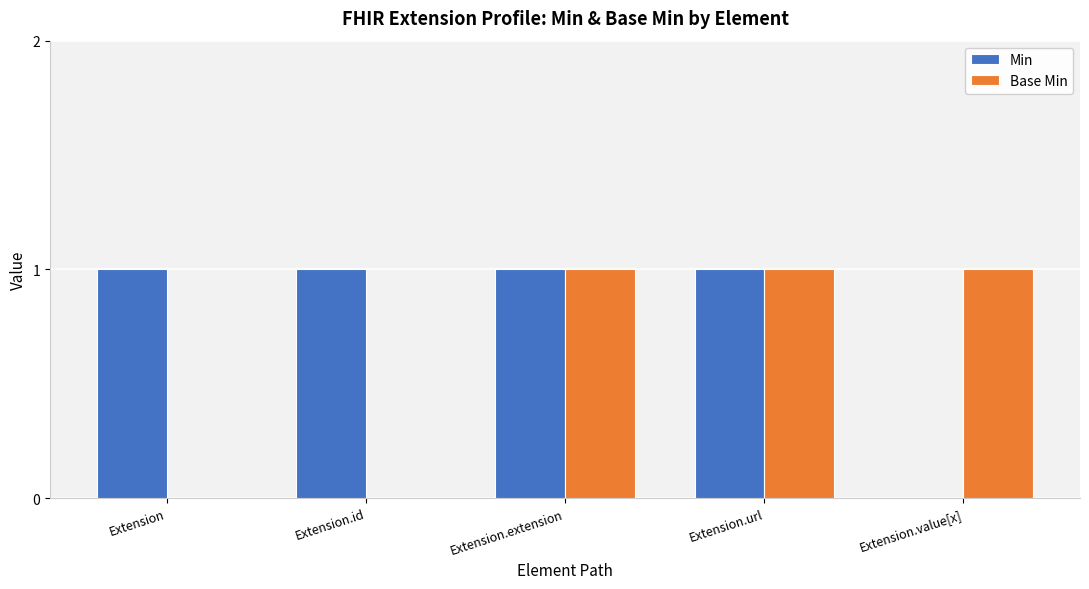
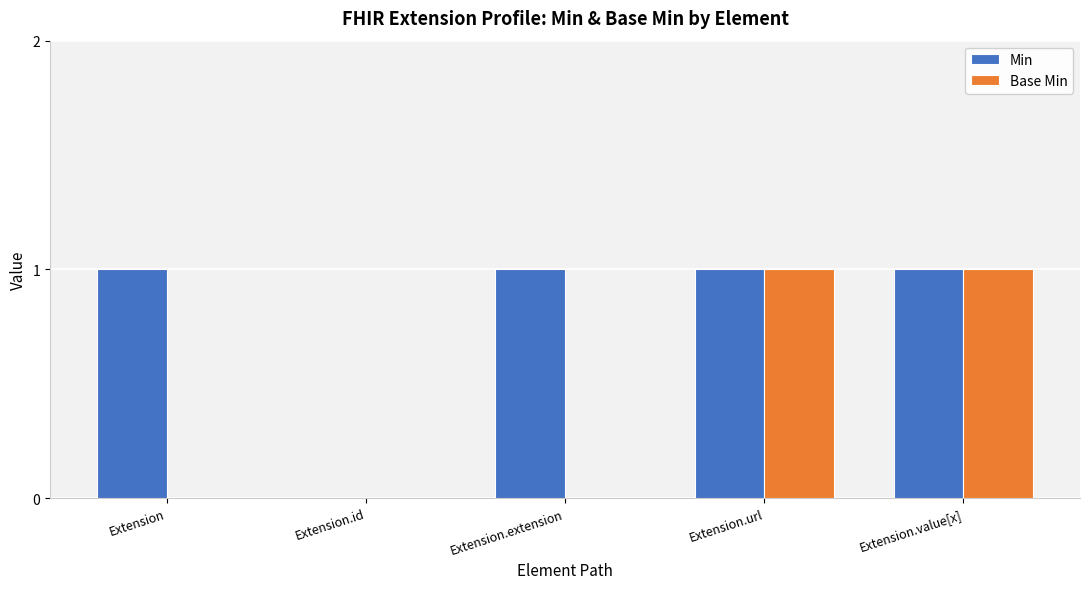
  {
    "Min": {
      "Extension": 1,
-     "Extension.id": 1,
+     "Extension.id": 0,
      "Extension.extension": 1,
      "Extension.url": 1,
-     "Extension.value[x]": 0
+     "Extension.value[x]": 1
    },
    "Base Min": {
      "Extension": 0,
      "Extension.id": 0,
-     "Extension.extension": 1,
+     "Extension.extension": 0,
      "Extension.url": 1,
      "Extension.value[x]": 1
    }
  }
